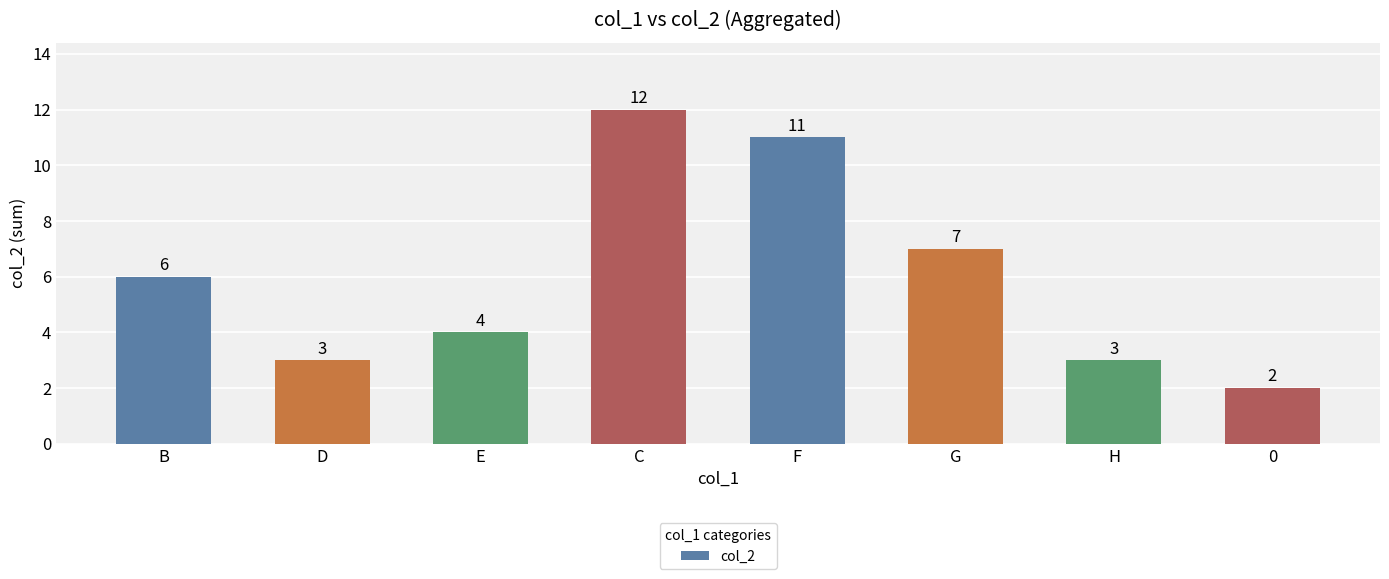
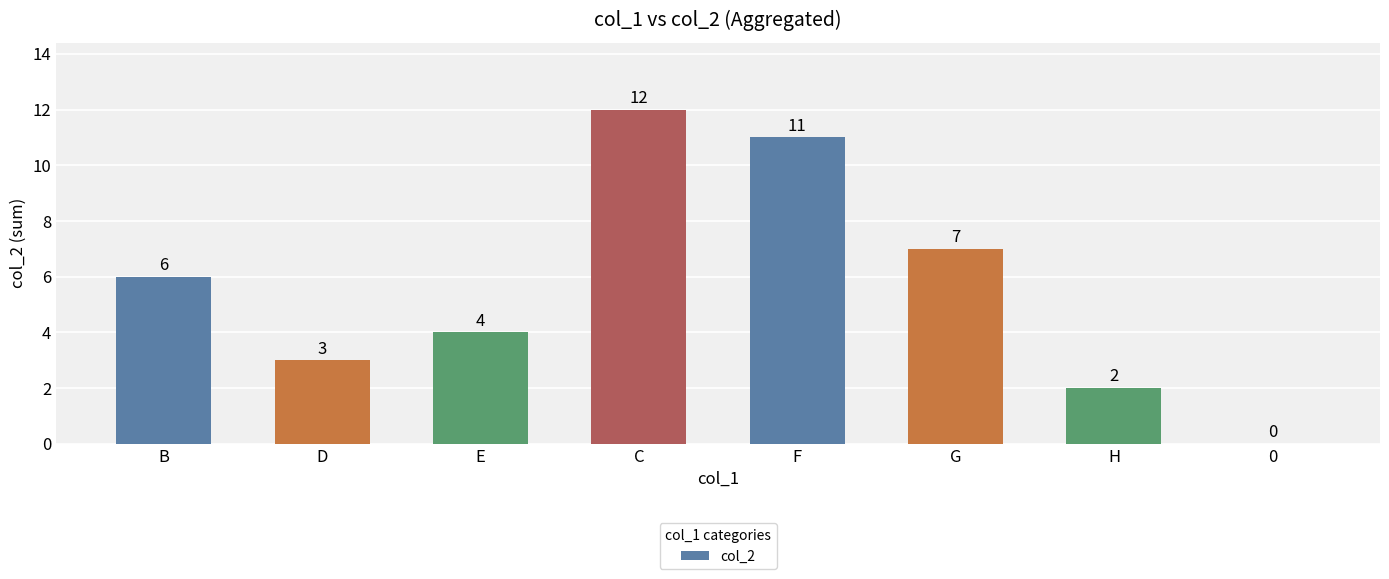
  {
    "B": 6,
    "D": 3,
    "E": 4,
    "C": 12,
    "F": 11,
    "G": 7,
-   "H": 3,
-   "0": 2
+   "H": 2,
+   "0": 0
  }
